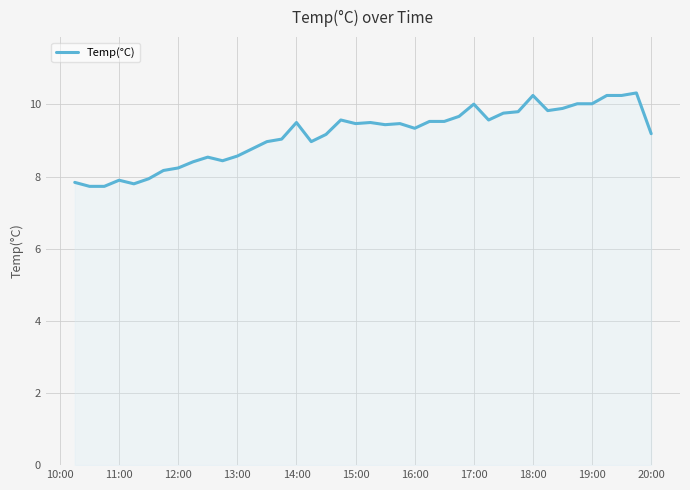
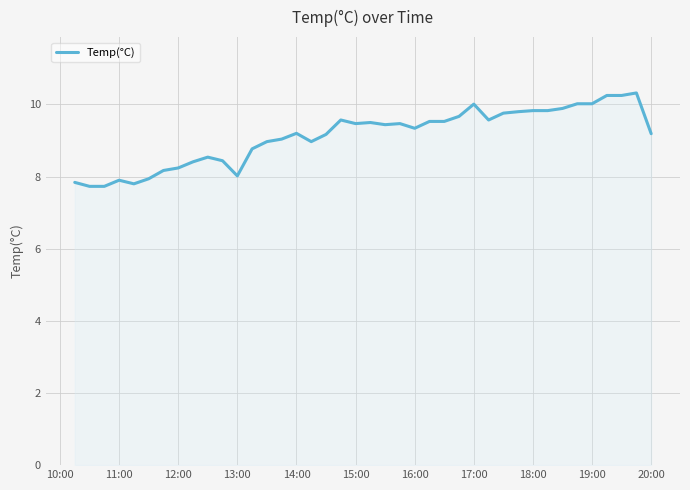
  {
    "11:00": 7.9,
    "12:00": 8.2,
-   "13:00": 8.6,
-   "14:00": 9.5,
+   "13:00": 8.0,
+   "14:00": 9.2,
    "15:00": 9.5,
    "16:00": 9.3,
    "17:00": 10.0,
-   "18:00": 10.3,
+   "18:00": 9.8,
    "19:00": 10.0,
    "20:00": 9.2
  }
